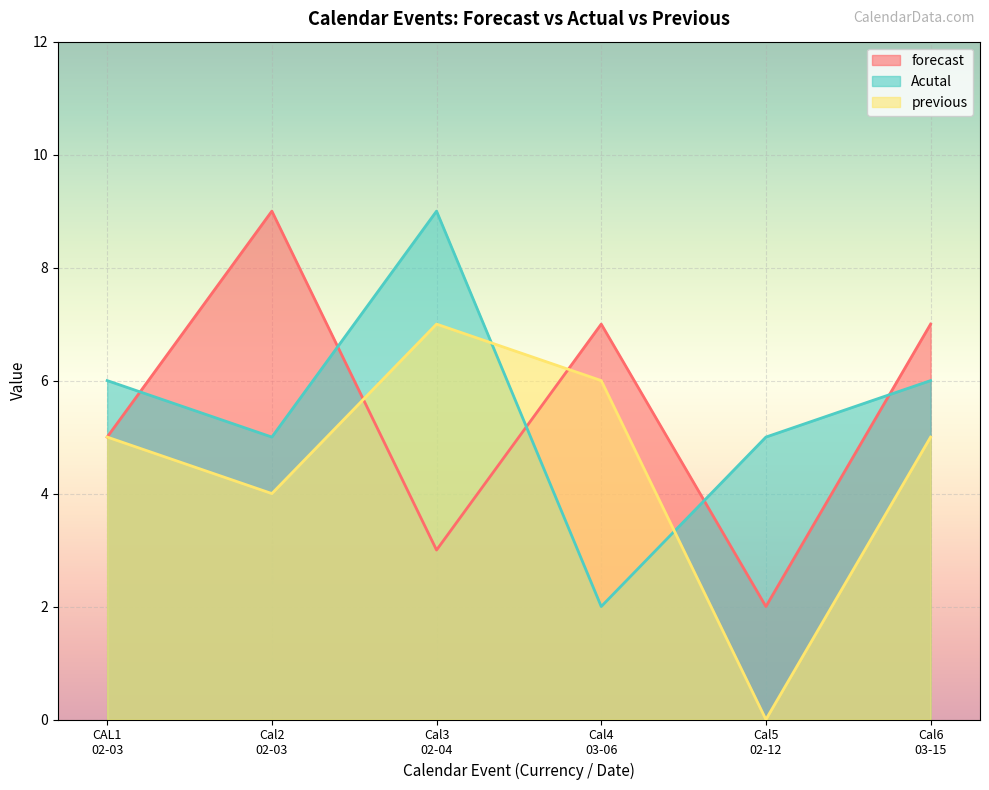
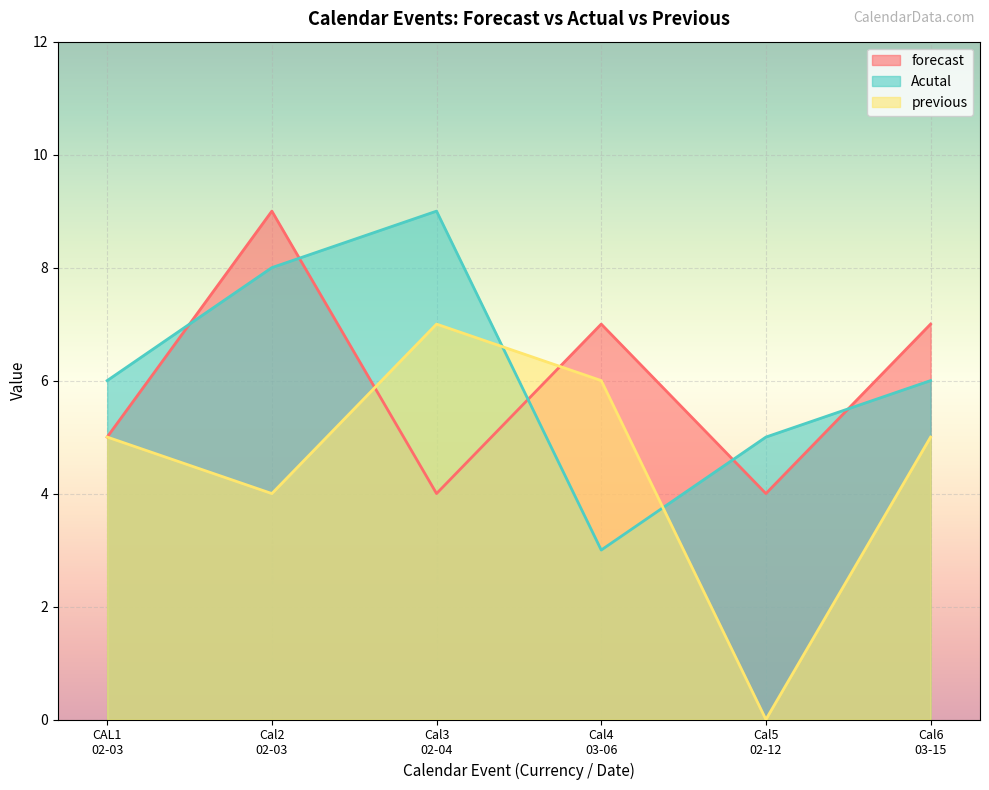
  {
    "forecast": {
      "Cal2 02-03": 9,
-     "Cal3 02-04": 3,
+     "Cal3 02-04": 4,
      "Cal4 03-06": 7,
-     "Cal5 02-12": 2,
+     "Cal5 02-12": 4,
      "Cal6 03-15": 7
    },
    "Acutal": {
      "CAL1 02-03": 6,
-     "Cal2 02-03": 5,
+     "Cal2 02-03": 8,
      "Cal3 02-04": 9,
-     "Cal4 03-06": 2,
+     "Cal4 03-06": 3,
      "Cal5 02-12": 5,
      "Cal6 03-15": 6
    },
    "previous": {
      "Cal2 02-03": 4,
      "Cal3 02-04": 7,
      "Cal4 03-06": 6,
      "Cal5 02-12": 0,
      "Cal6 03-15": 5
    }
  }
